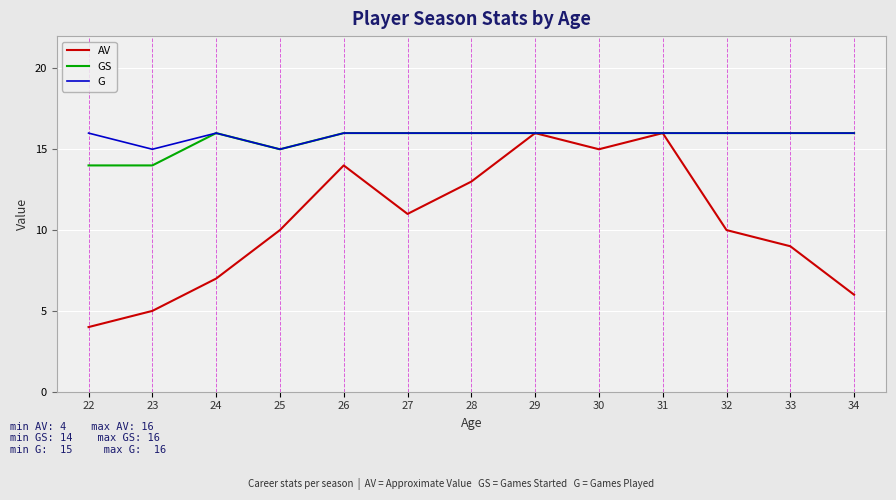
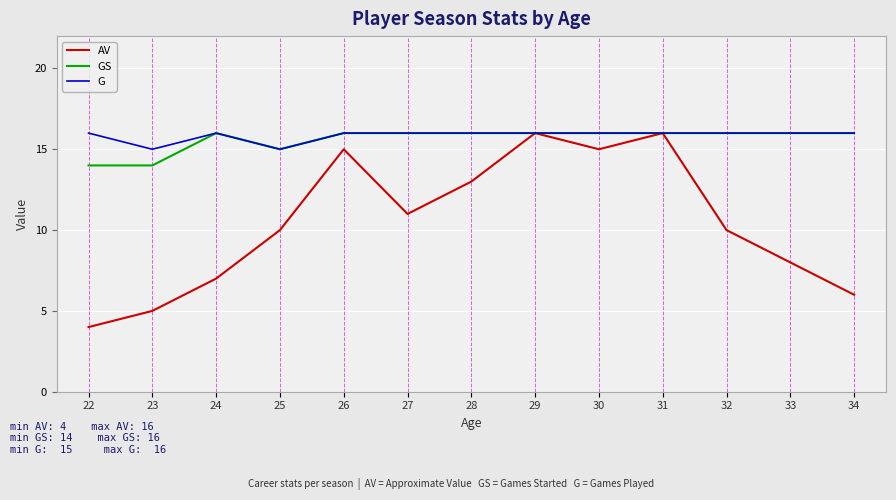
  {
    "AV": {
      "22": 4,
      "23": 5,
      "24": 7,
      "25": 10,
-     "26": 14,
+     "26": 15,
      "27": 11,
      "28": 13,
      "30": 15,
      "32": 10,
-     "33": 9,
+     "33": 8,
      "34": 6
    },
    "GS": {
      "22": 14,
      "23": 14
    },
    "G": {
      "22": 16,
      "23": 15
    }
  }
